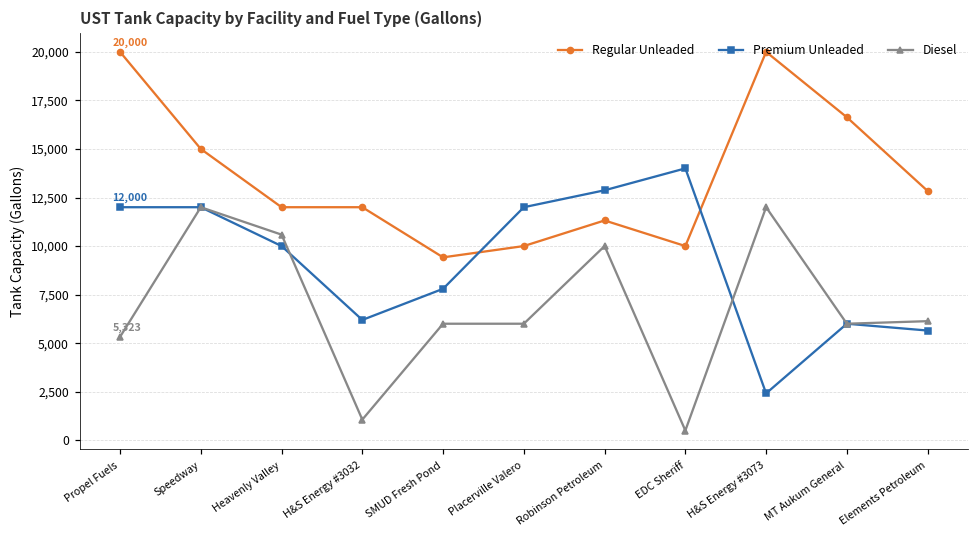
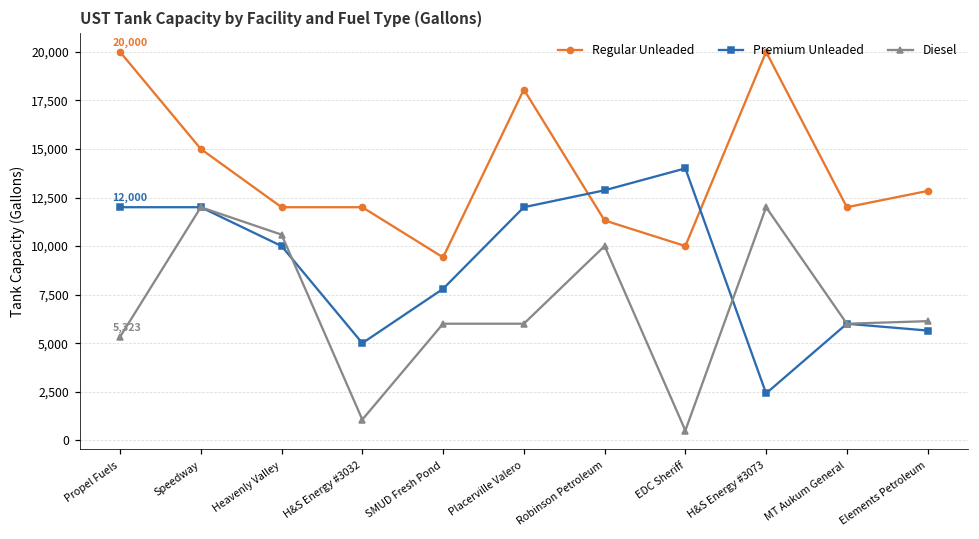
  {
    "Regular Unleaded": {
      "Speedway": "15,000",
      "Heavenly Valley": "12,000",
      "H&S Energy #3032": "12,000",
      "SMUD Fresh Pond": "9,400",
-     "Placerville Valero": "10,000",
+     "Placerville Valero": "18,100",
      "Robinson Petroleum": "11,300",
      "EDC Sheriff": "10,000",
      "H&S Energy #3073": "20,000",
-     "MT Aukum General": "16,600",
+     "MT Aukum General": "12,000",
      "Elements Petroleum": "12,800"
    },
    "Premium Unleaded": {
      "Heavenly Valley": "10,000",
-     "H&S Energy #3032": "6,200",
+     "H&S Energy #3032": "5,000",
      "SMUD Fresh Pond": "7,800",
      "Placerville Valero": "12,000",
      "Robinson Petroleum": "12,900",
      "EDC Sheriff": "14,000",
      "H&S Energy #3073": "2,400",
      "Elements Petroleum": "5,600"
    },
    "Diesel": {
      "Propel Fuels": "5,323"
    }
  }
